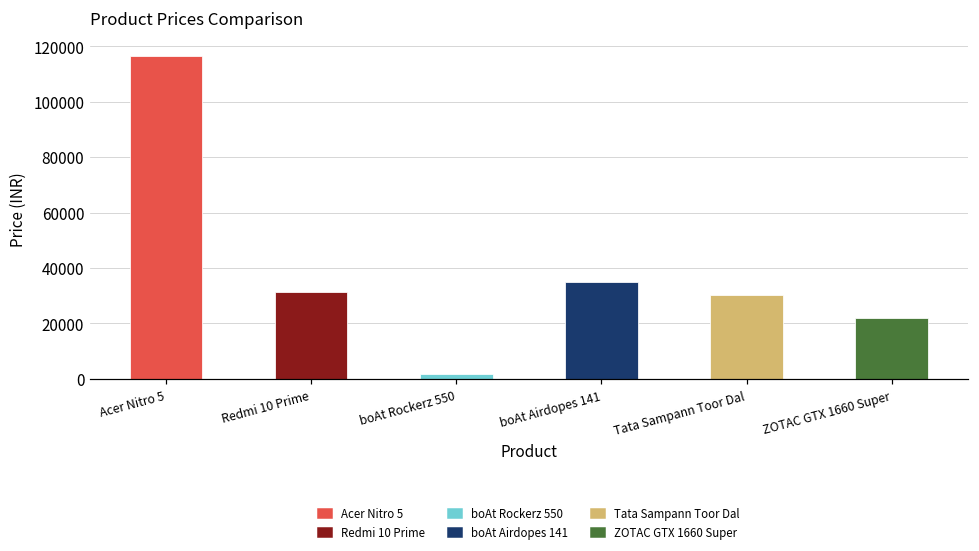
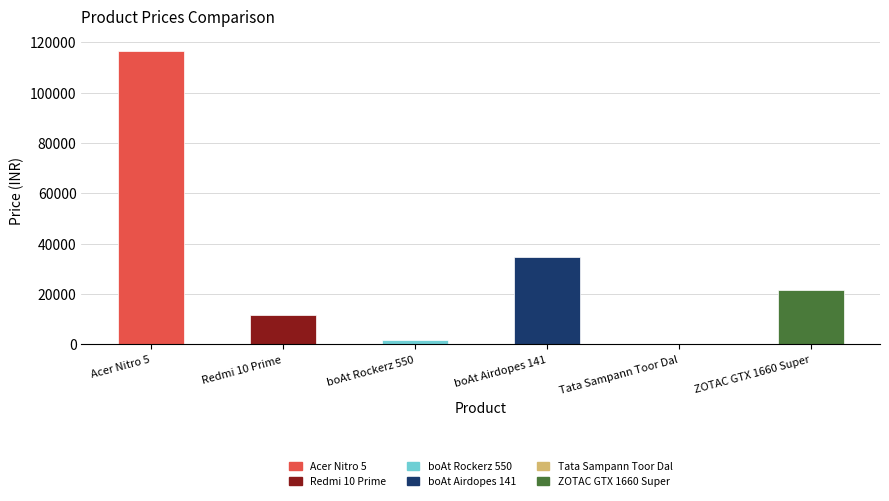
  {
    "Acer Nitro 5": 117000,
-   "Redmi 10 Prime": 31000,
+   "Redmi 10 Prime": 11000,
    "boAt Rockerz 550": 2000,
    "boAt Airdopes 141": 35000,
-   "Tata Sampann Toor Dal": 30000,
+   "Tata Sampann Toor Dal": 0,
    "ZOTAC GTX 1660 Super": 22000
  }
